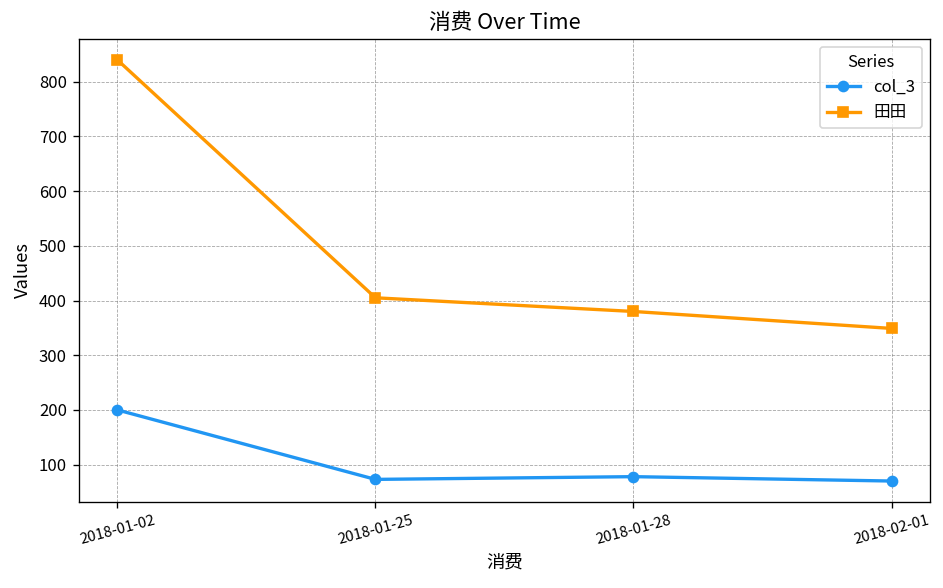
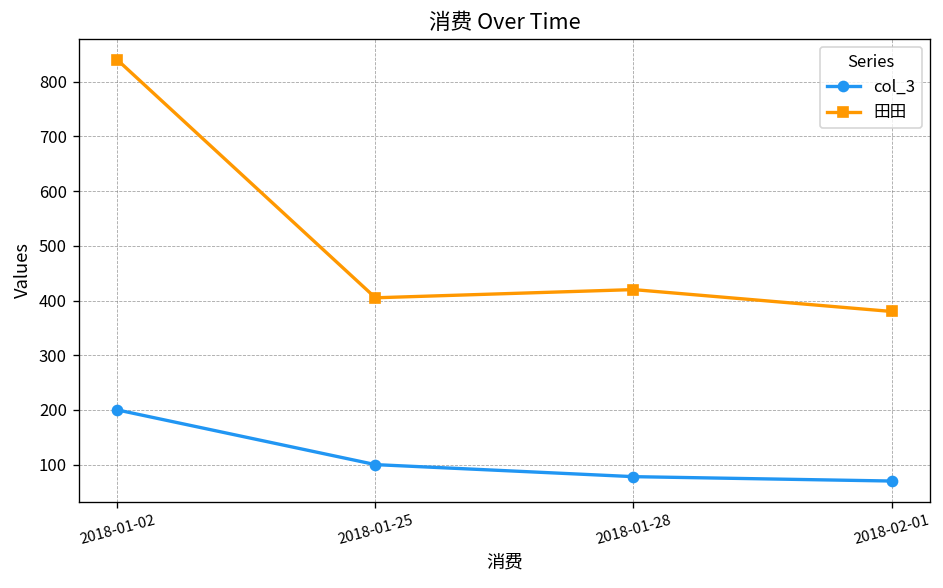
  {
    "col_3": {
      "2018-01-02": 200,
-     "2018-01-25": 70,
+     "2018-01-25": 100,
      "2018-01-28": 80,
      "2018-02-01": 70
    },
    "田田": {
      "2018-01-02": 840,
      "2018-01-25": 410,
-     "2018-01-28": 380,
-     "2018-02-01": 350
+     "2018-01-28": 420,
+     "2018-02-01": 380
    }
  }
